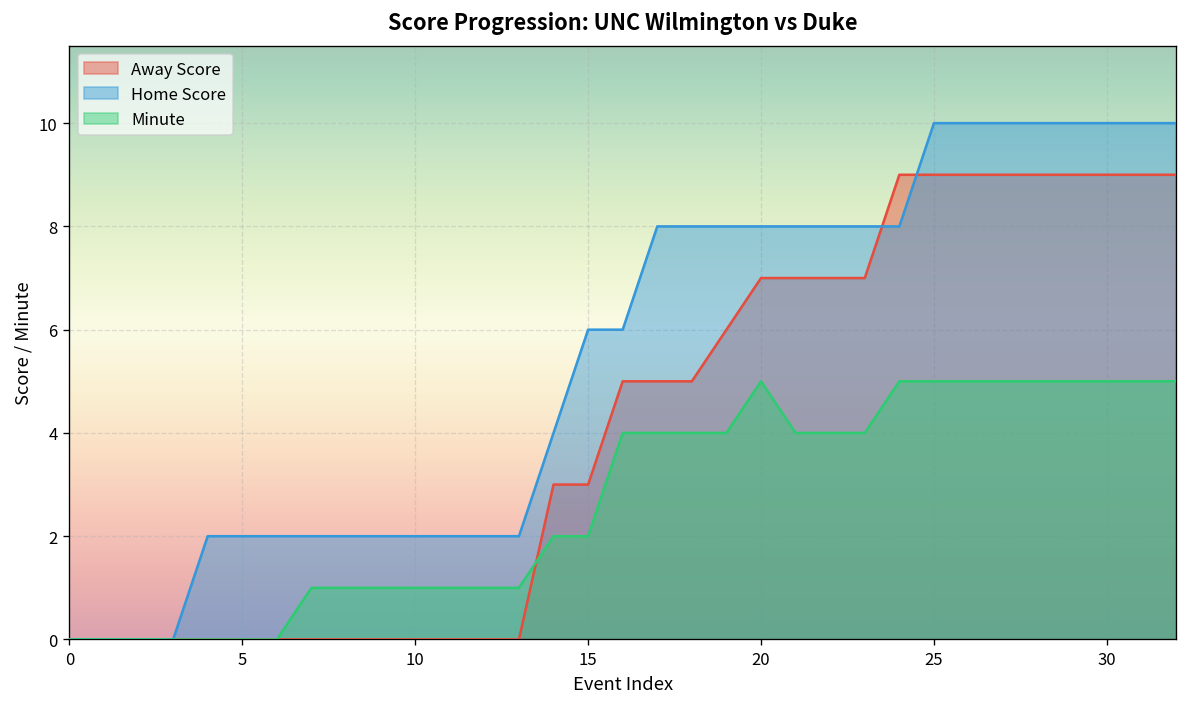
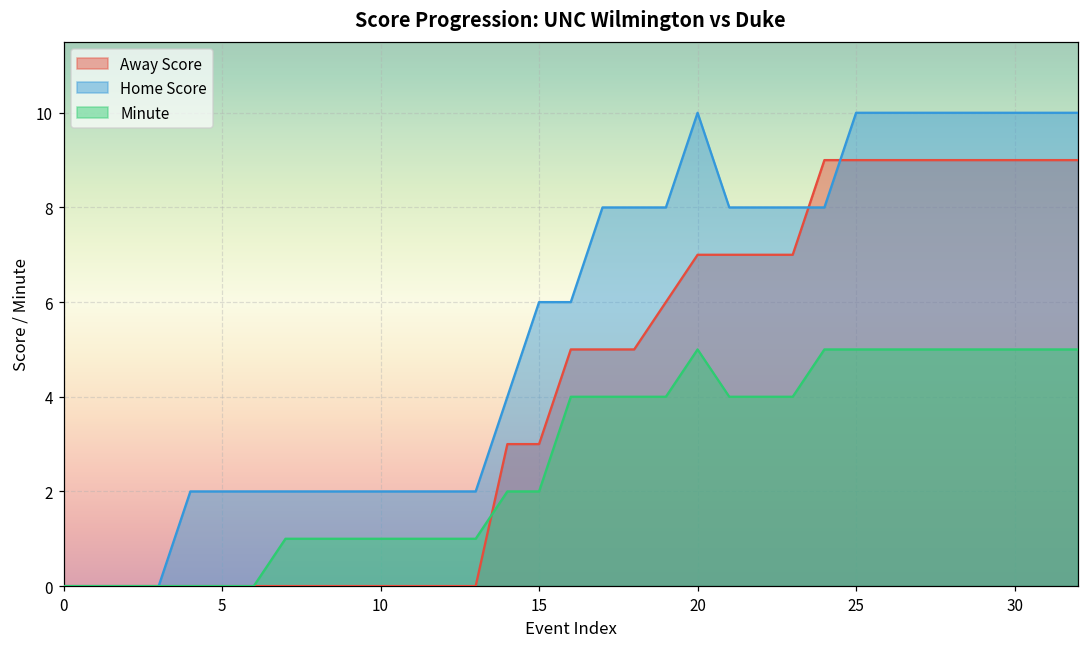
  {
    "Away Score": {
      "10": 0,
      "15": 3,
      "20": 7,
      "25": 9,
      "30": 9
    },
    "Home Score": {
      "5": 2,
      "10": 2,
      "15": 6,
-     "20": 8,
+     "20": 10,
      "25": 10,
      "30": 10
    },
    "Minute": {
      "10": 1,
      "15": 2,
      "20": 5,
      "25": 5,
      "30": 5
    }
  }
